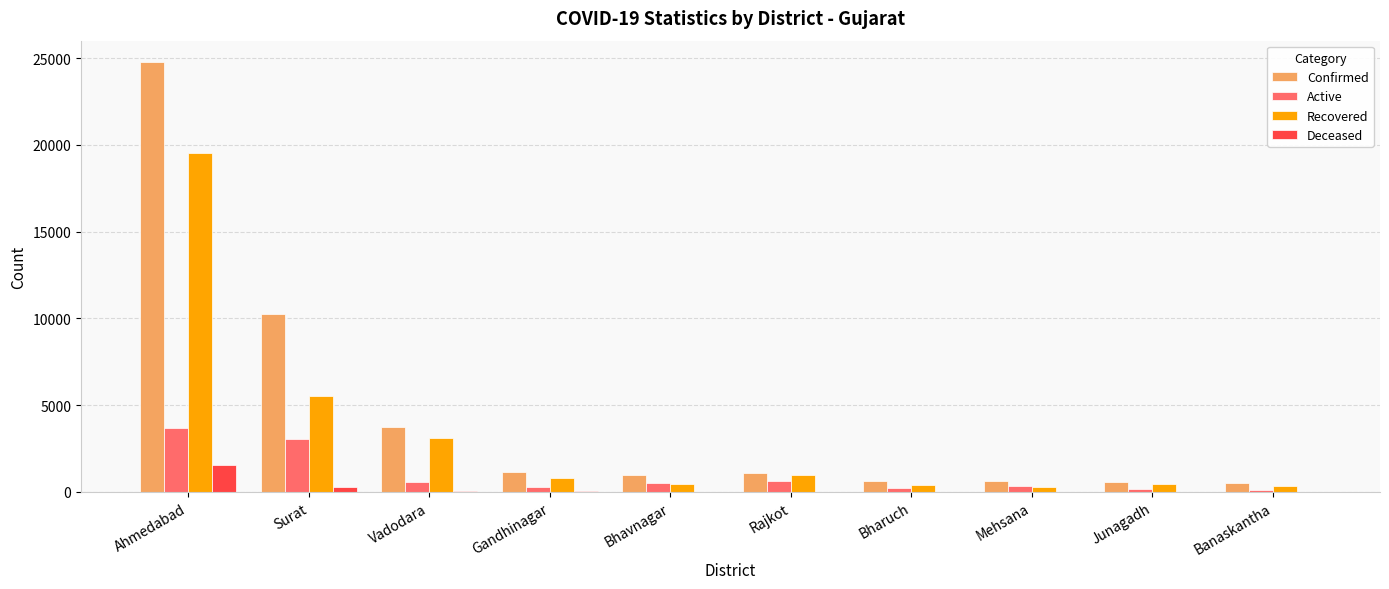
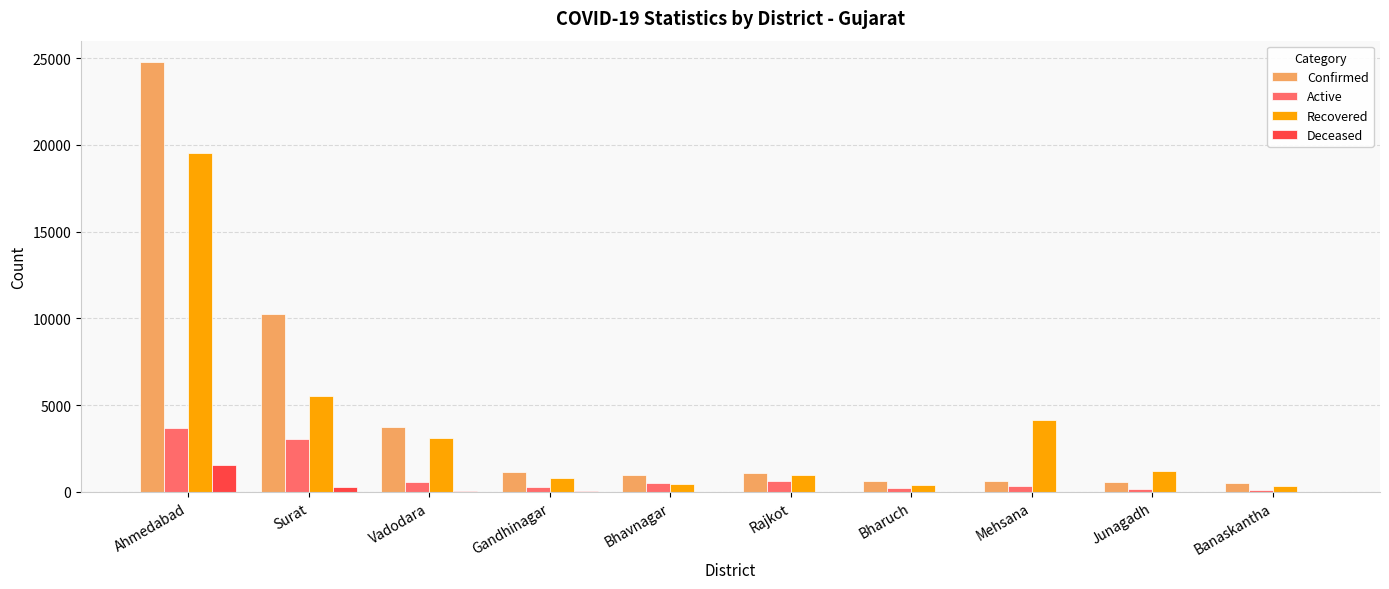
  {
    "Recovered": {
      "Ahmedabad": 19500,
      "Surat": 5500,
      "Vadodara": 3100,
      "Gandhinagar": 800,
      "Bhavnagar": 500,
      "Rajkot": 1000,
      "Bharuch": 400,
-     "Mehsana": 300,
-     "Junagadh": 400,
+     "Mehsana": 4100,
+     "Junagadh": 1200,
      "Banaskantha": 400
    }
  }
